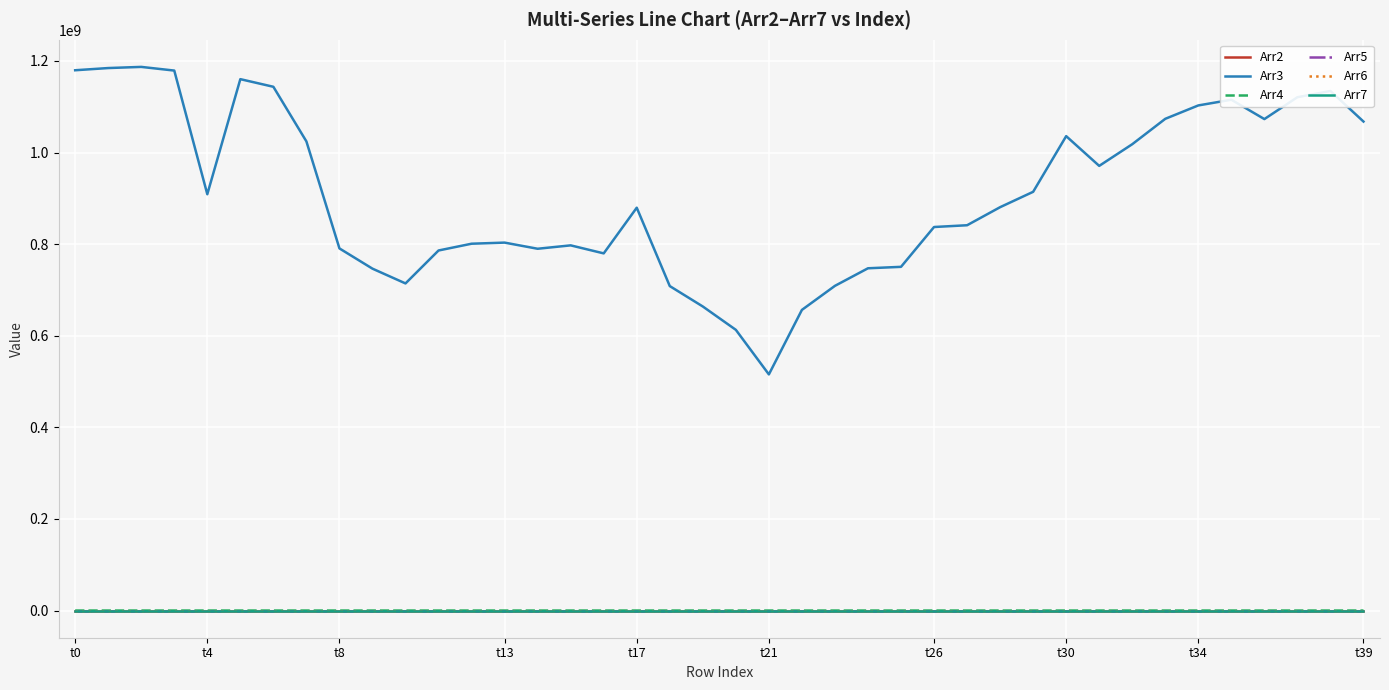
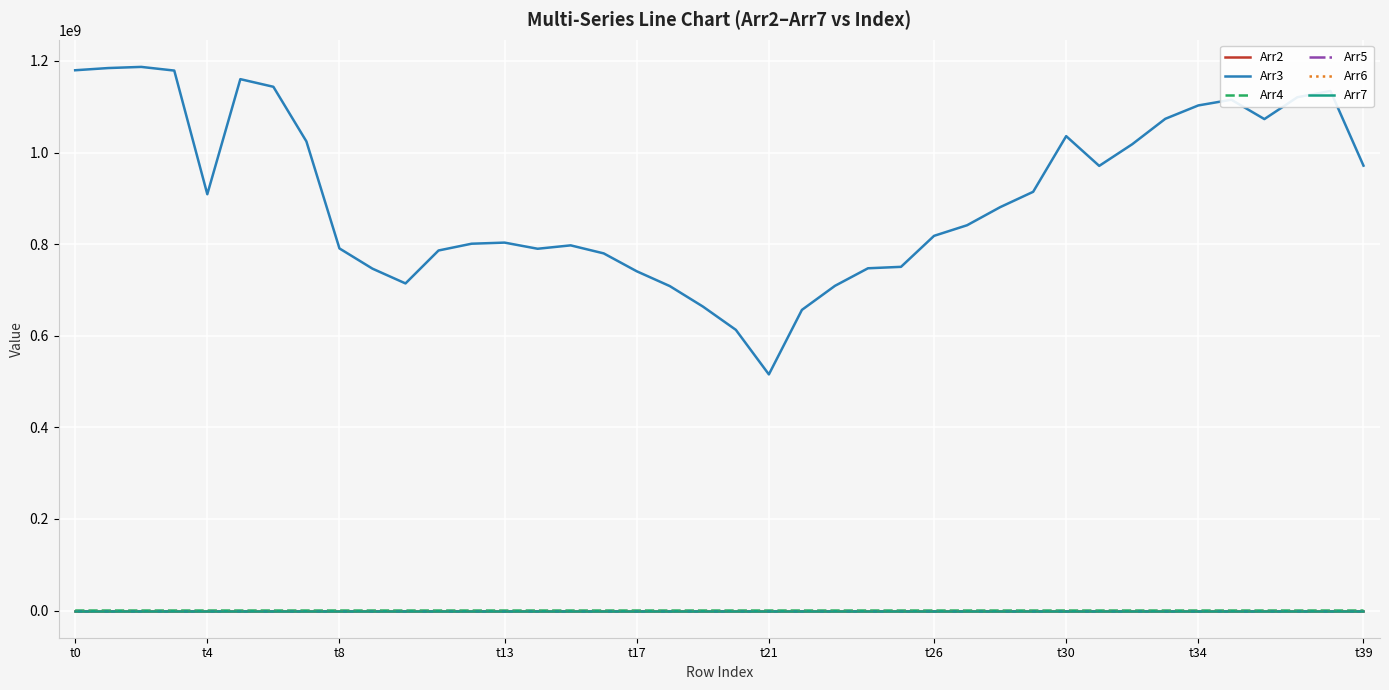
  {
    "Arr7": {
      "t0": 0,
      "t4": 0,
      "t8": 0,
      "t13": 0,
      "t17": 0,
      "t21": 0,
      "t26": 0,
      "t30": 0,
      "t34": 0,
      "t39": 0
    },
    "Arr3": {
      "t0": 1180000000,
      "t4": 910000000,
      "t8": 790000000,
      "t13": 800000000,
-     "t17": 880000000,
+     "t17": 740000000,
      "t21": 520000000,
-     "t26": 840000000,
+     "t26": 820000000,
      "t30": 1040000000,
      "t34": 1100000000,
-     "t39": 1070000000
+     "t39": 970000000
    }
  }
